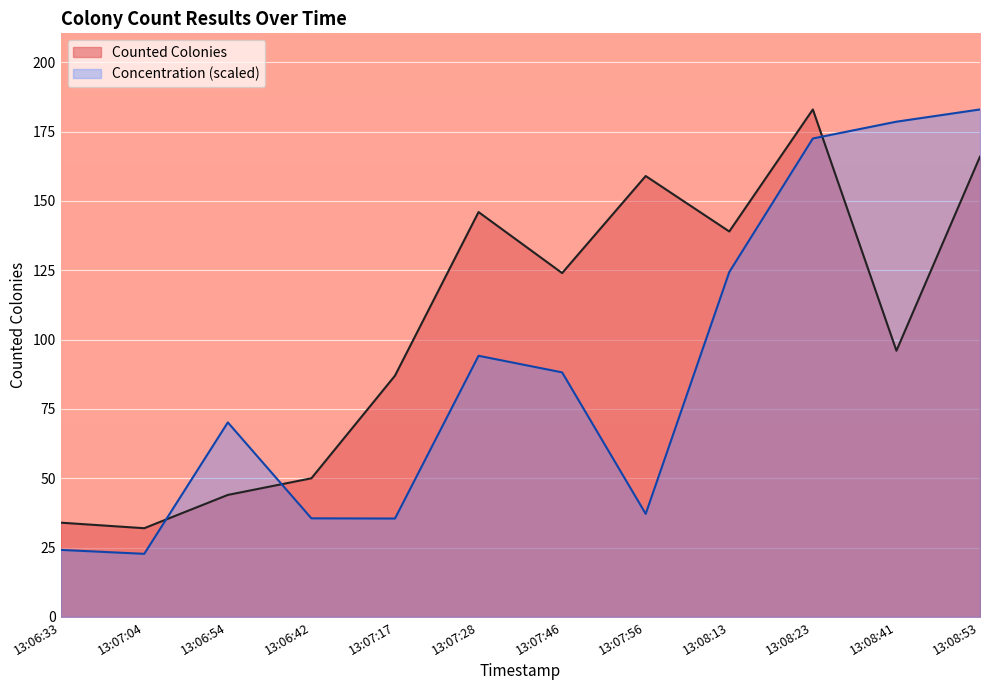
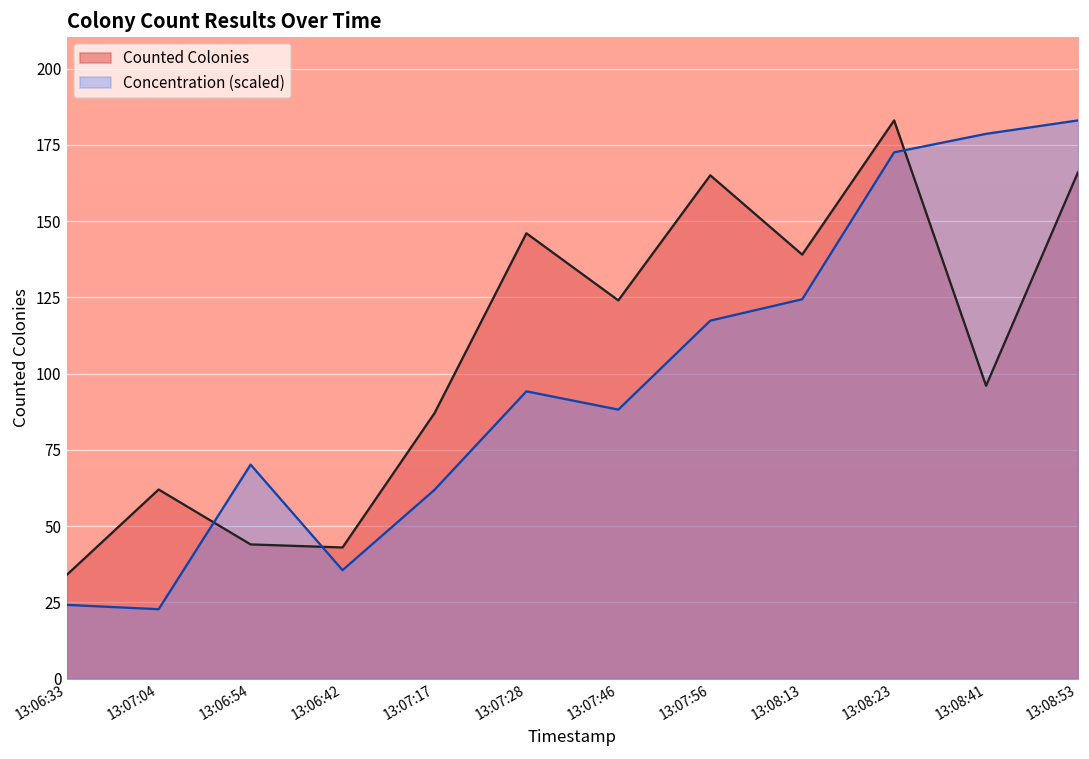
  {
    "Counted Colonies": {
      "13:06:33": 34,
-     "13:07:04": 32,
+     "13:07:04": 62,
      "13:06:54": 44,
-     "13:06:42": 50,
+     "13:06:42": 43,
      "13:07:17": 87,
      "13:07:28": 146,
      "13:07:46": 124,
-     "13:07:56": 159,
+     "13:07:56": 165,
      "13:08:13": 139,
      "13:08:23": 183,
      "13:08:41": 96,
      "13:08:53": 166
    },
    "Concentration (scaled)": {
      "13:06:33": 24,
      "13:07:04": 23,
      "13:06:54": 70,
      "13:06:42": 36,
-     "13:07:17": 35,
+     "13:07:17": 62,
      "13:07:28": 94,
      "13:07:46": 88,
-     "13:07:56": 37,
+     "13:07:56": 117,
      "13:08:13": 124,
      "13:08:23": 173,
      "13:08:41": 179,
      "13:08:53": 183
    }
  }
